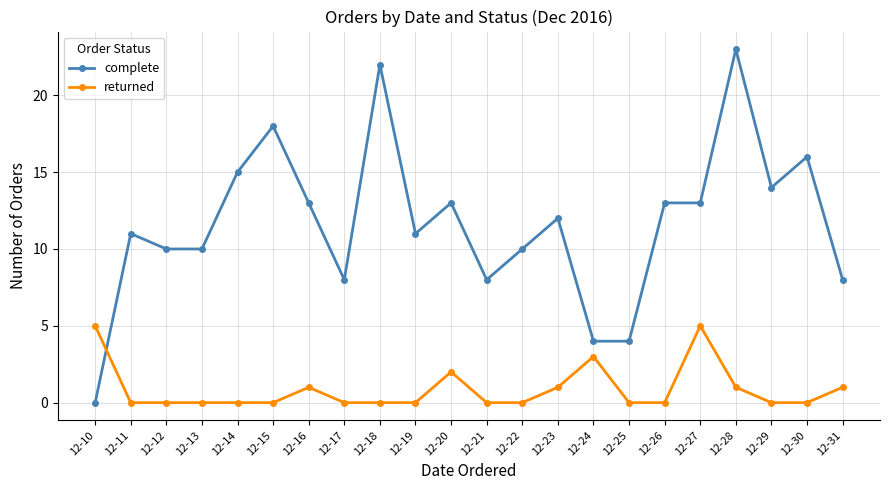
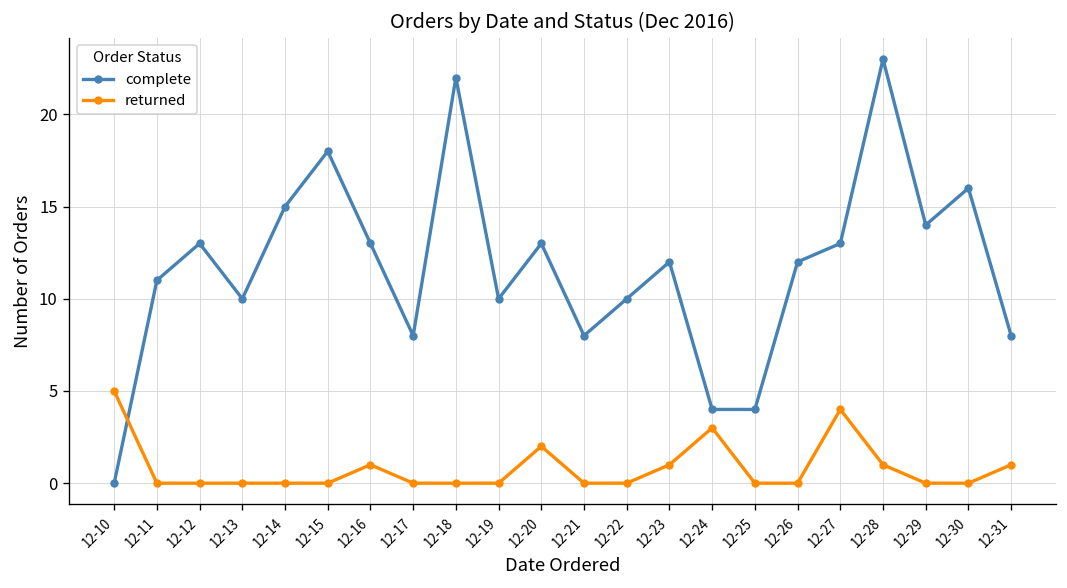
  {
    "complete": {
      "12-10": 0,
      "12-11": 11,
-     "12-12": 10,
+     "12-12": 13,
      "12-13": 10,
      "12-14": 15,
      "12-15": 18,
      "12-16": 13,
      "12-17": 8,
      "12-18": 22,
-     "12-19": 11,
+     "12-19": 10,
      "12-20": 13,
      "12-21": 8,
      "12-22": 10,
      "12-23": 12,
      "12-24": 4,
      "12-25": 4,
-     "12-26": 13,
+     "12-26": 12,
      "12-27": 13,
      "12-28": 23,
      "12-29": 14,
      "12-30": 16,
      "12-31": 8
    },
    "returned": {
      "12-10": 5,
      "12-11": 0,
      "12-12": 0,
      "12-13": 0,
      "12-14": 0,
      "12-15": 0,
      "12-16": 1,
      "12-17": 0,
      "12-18": 0,
      "12-19": 0,
      "12-20": 2,
      "12-21": 0,
      "12-22": 0,
      "12-23": 1,
      "12-24": 3,
      "12-25": 0,
      "12-26": 0,
-     "12-27": 5,
+     "12-27": 4,
      "12-28": 1,
      "12-29": 0,
      "12-30": 0,
      "12-31": 1
    }
  }
